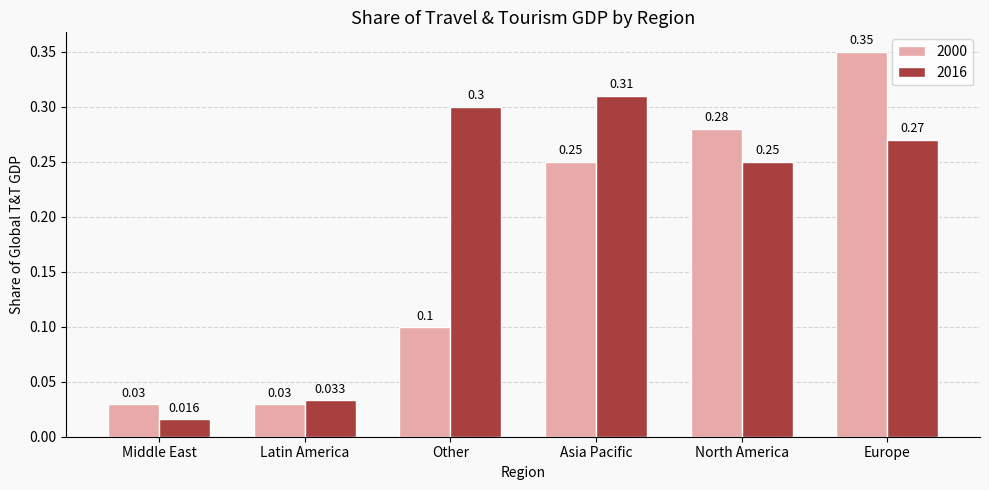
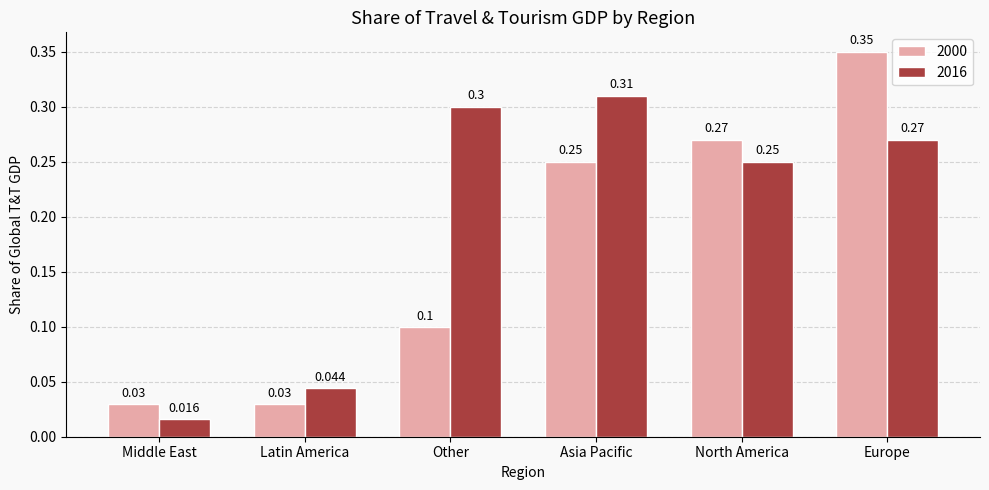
  {
    "2000": {
      "Middle East": 0.03,
      "Latin America": 0.03,
      "Other": 0.1,
      "Asia Pacific": 0.25,
-     "North America": 0.28,
+     "North America": 0.27,
      "Europe": 0.35
    },
    "2016": {
      "Middle East": 0.016,
-     "Latin America": 0.033,
+     "Latin America": 0.044,
      "Other": 0.3,
      "Asia Pacific": 0.31,
      "North America": 0.25,
      "Europe": 0.27
    }
  }
